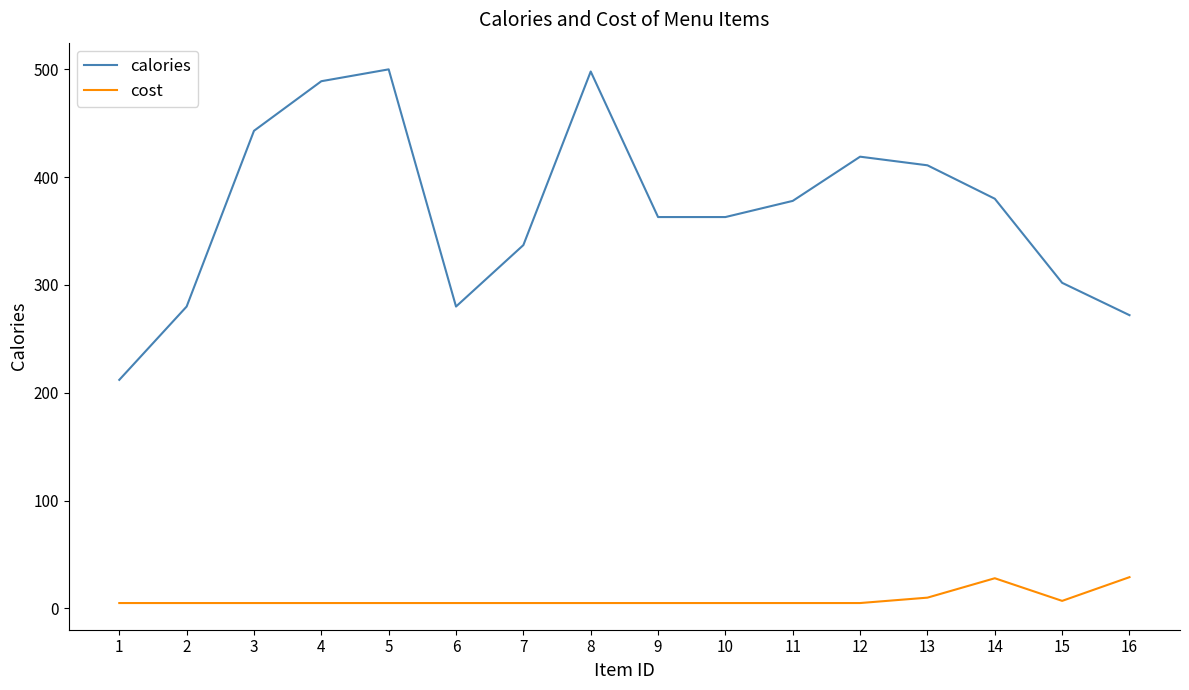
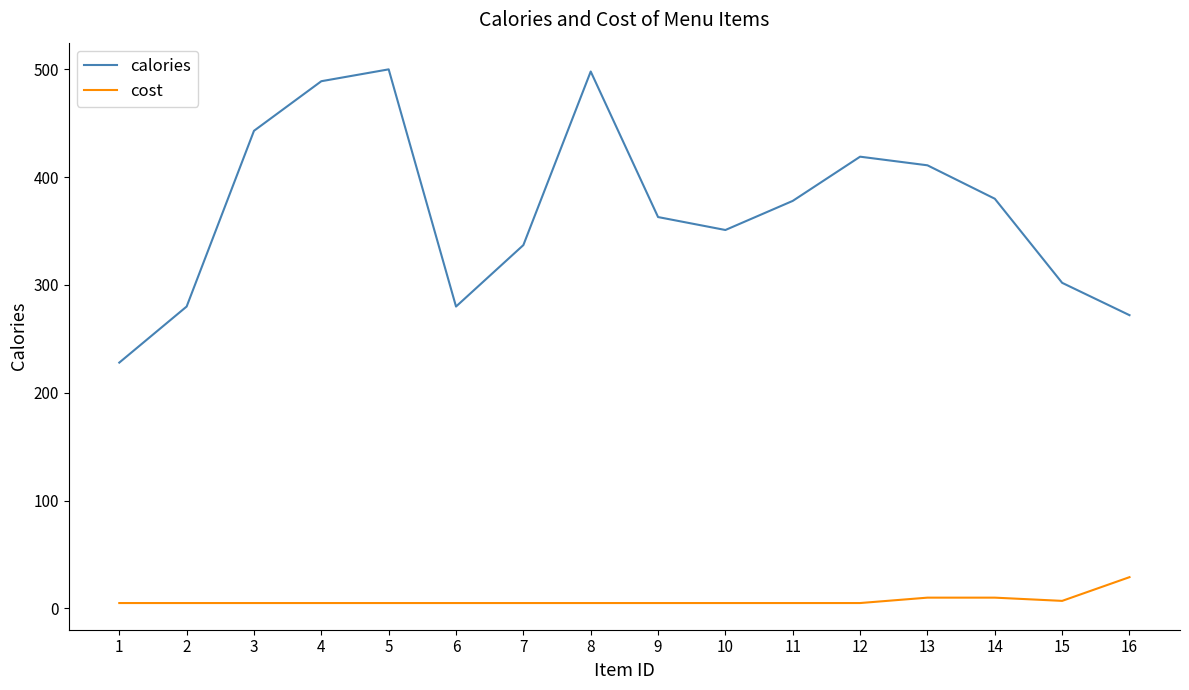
  {
    "calories": {
-     "1": 212,
+     "1": 228,
      "2": 280,
      "3": 443,
      "4": 489,
      "5": 500,
      "6": 280,
      "7": 337,
      "8": 498,
      "9": 363,
-     "10": 363,
+     "10": 351,
      "11": 378,
      "12": 419,
      "13": 411,
      "14": 380,
      "15": 302,
      "16": 272
    },
    "cost": {
      "1": 5,
      "2": 5,
      "3": 5,
      "4": 5,
      "5": 5,
      "6": 5,
      "7": 5,
      "8": 5,
      "9": 5,
      "10": 5,
      "11": 5,
      "12": 5,
      "13": 10,
-     "14": 28,
+     "14": 10,
      "15": 7,
      "16": 29
    }
  }
